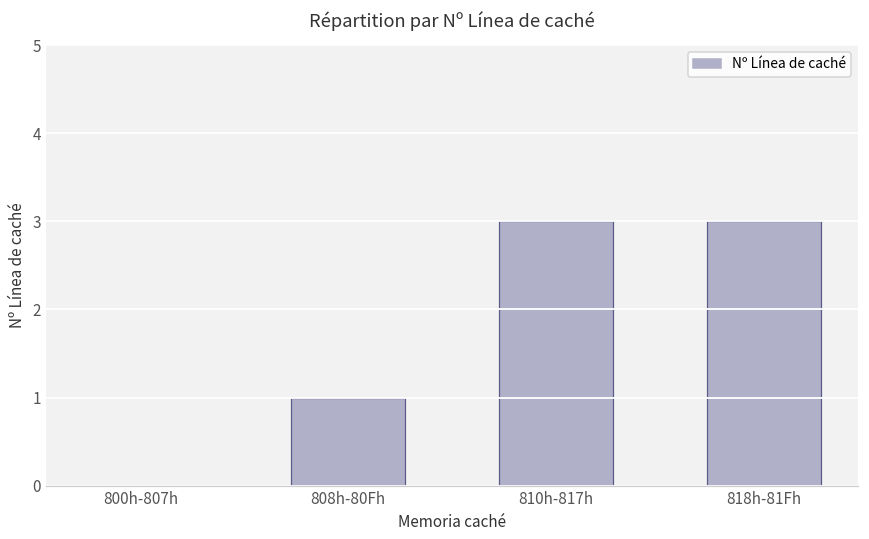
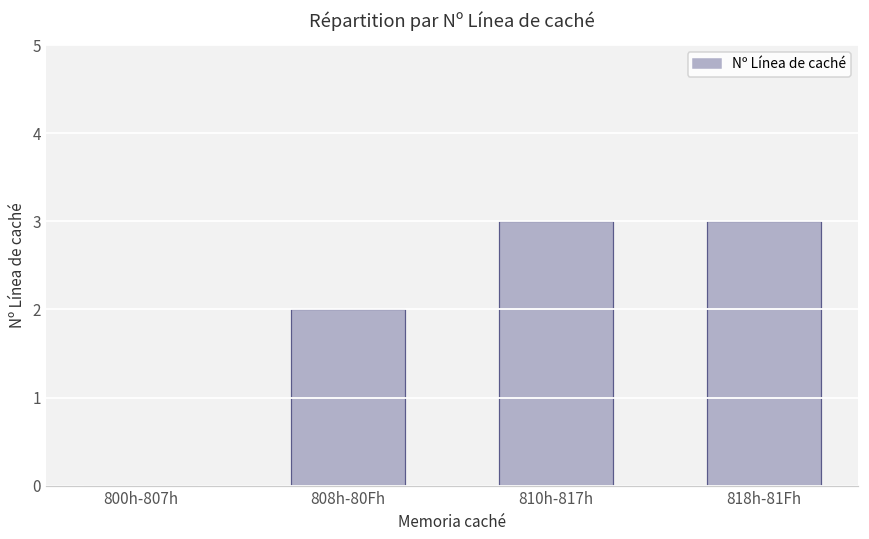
  {
    "800h-807h": 0,
-   "808h-80Fh": 1,
+   "808h-80Fh": 2,
    "810h-817h": 3,
    "818h-81Fh": 3
  }
